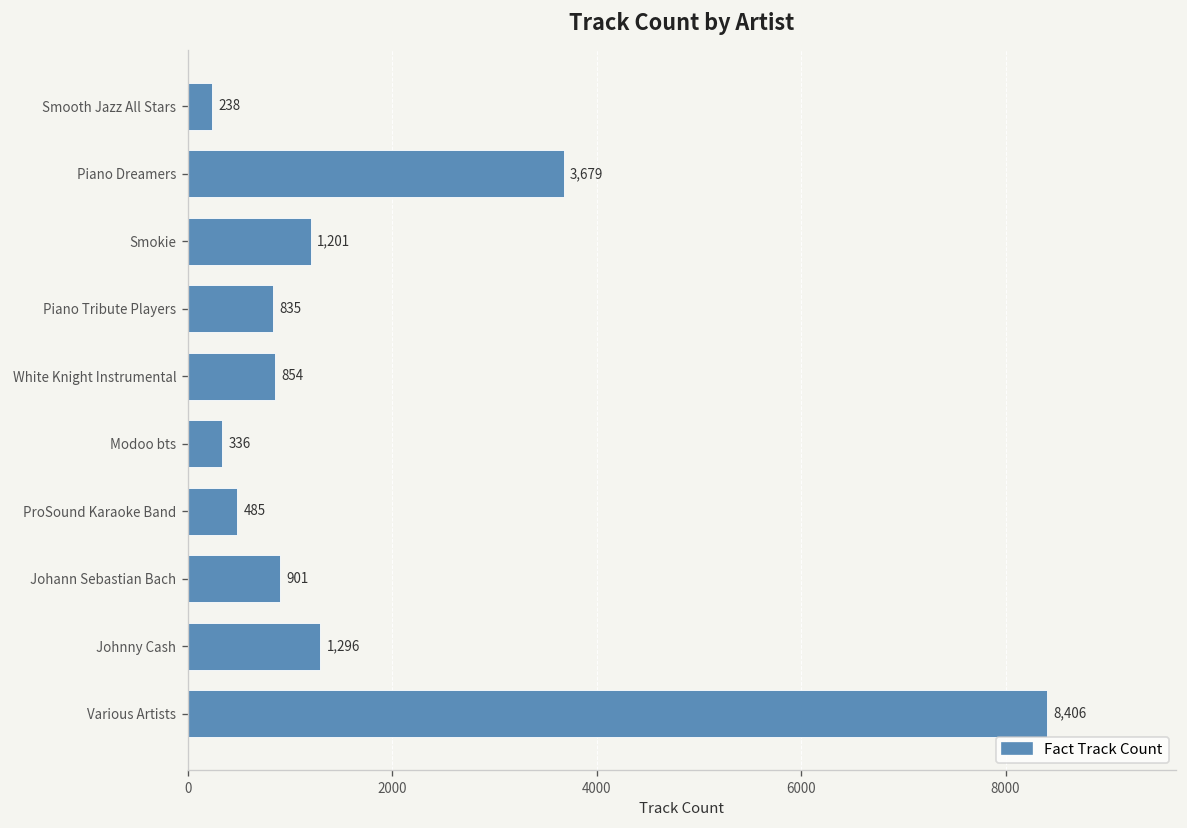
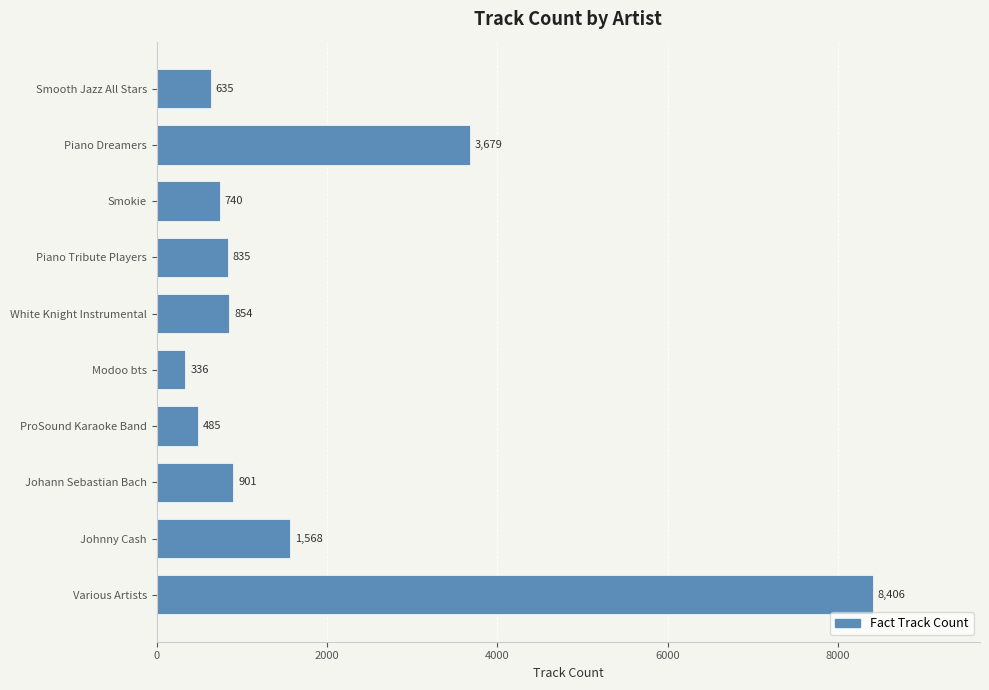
  {
-   "Smooth Jazz All Stars": "238",
+   "Smooth Jazz All Stars": "635",
    "Piano Dreamers": "3,679",
-   "Smokie": "1,201",
+   "Smokie": "740",
    "Piano Tribute Players": "835",
    "White Knight Instrumental": "854",
    "Modoo bts": "336",
    "ProSound Karaoke Band": "485",
    "Johann Sebastian Bach": "901",
-   "Johnny Cash": "1,296",
+   "Johnny Cash": "1,568",
    "Various Artists": "8,406"
  }
